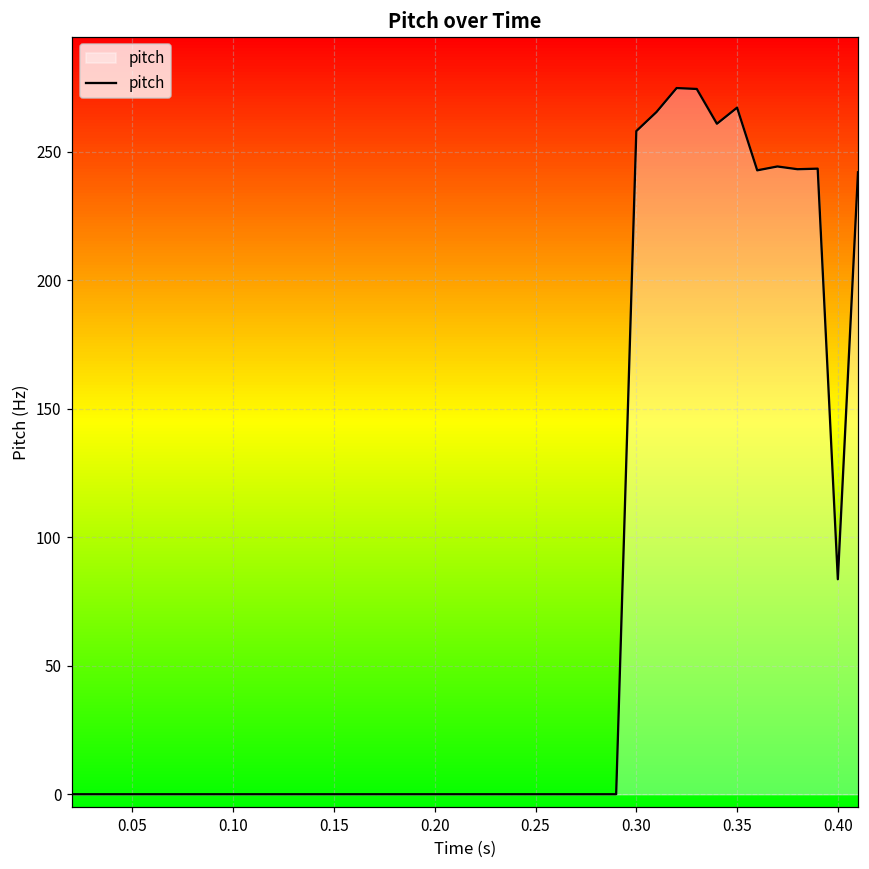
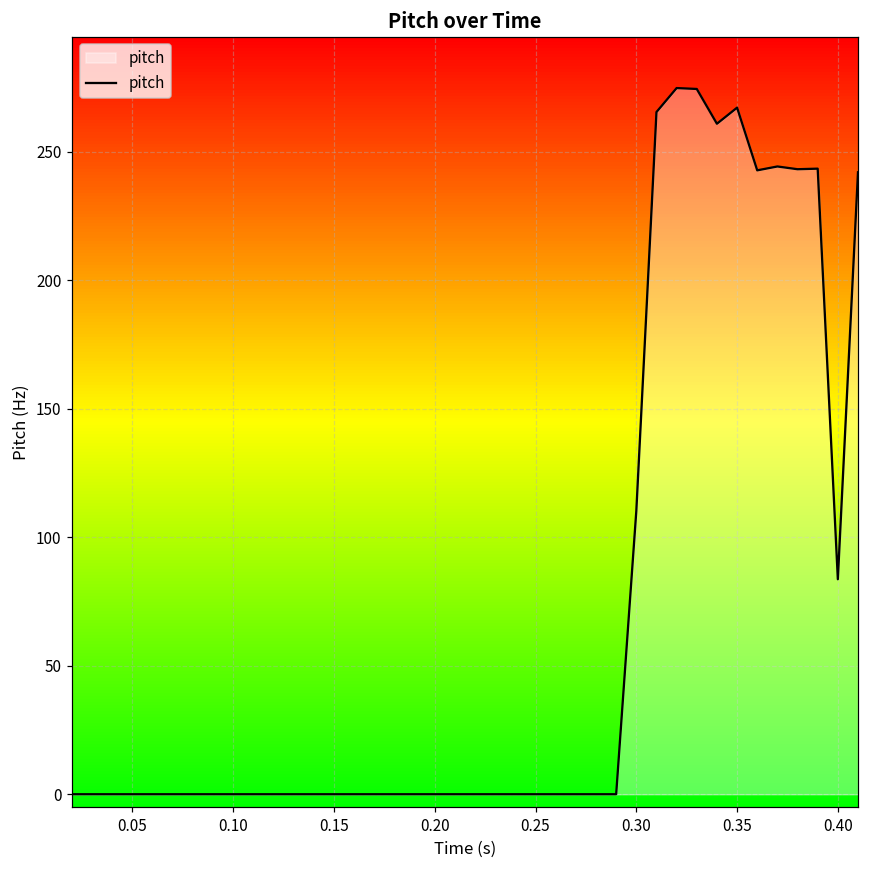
  {
    "0.05": 0,
    "0.10": 0,
    "0.15": 0,
    "0.20": 0,
    "0.25": 0,
-   "0.30": 258,
+   "0.30": 110,
    "0.35": 267,
    "0.40": 84
  }
